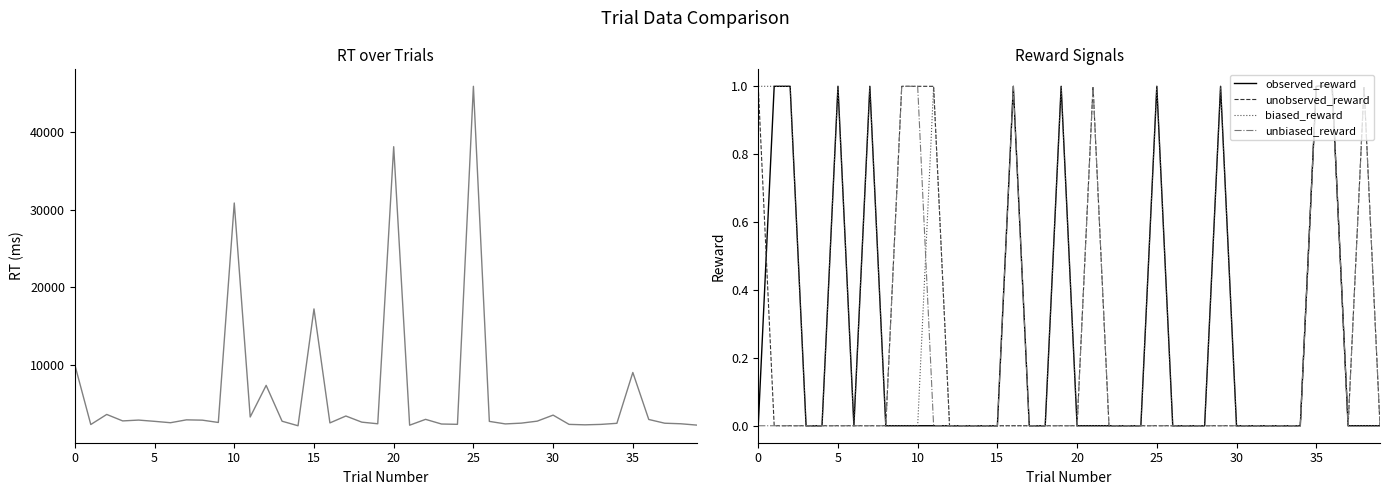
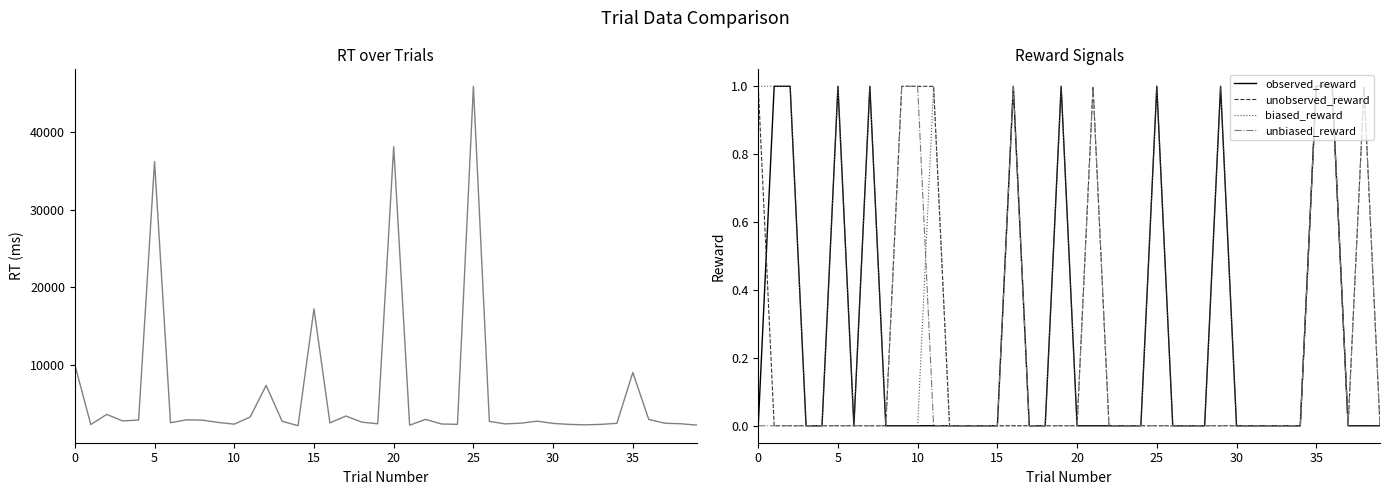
  {
    "RT over Trials": {
      "0": 10000,
-     "5": 3000,
-     "10": 31000,
+     "5": 36000,
+     "10": 2000,
      "15": 17000,
      "20": 38000,
      "25": 46000,
-     "30": 4000,
+     "30": 3000,
      "35": 9000
    }
  }
